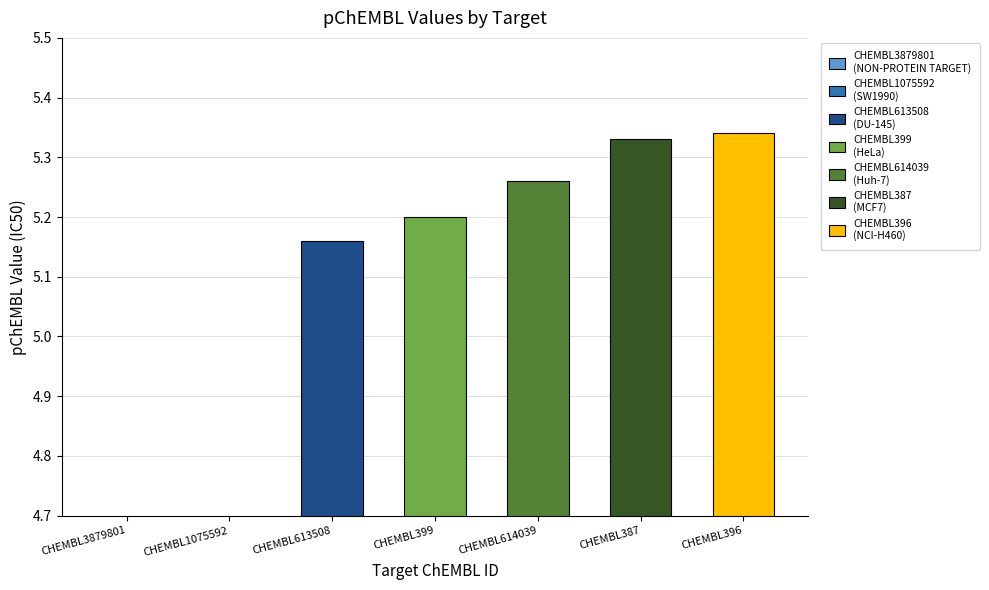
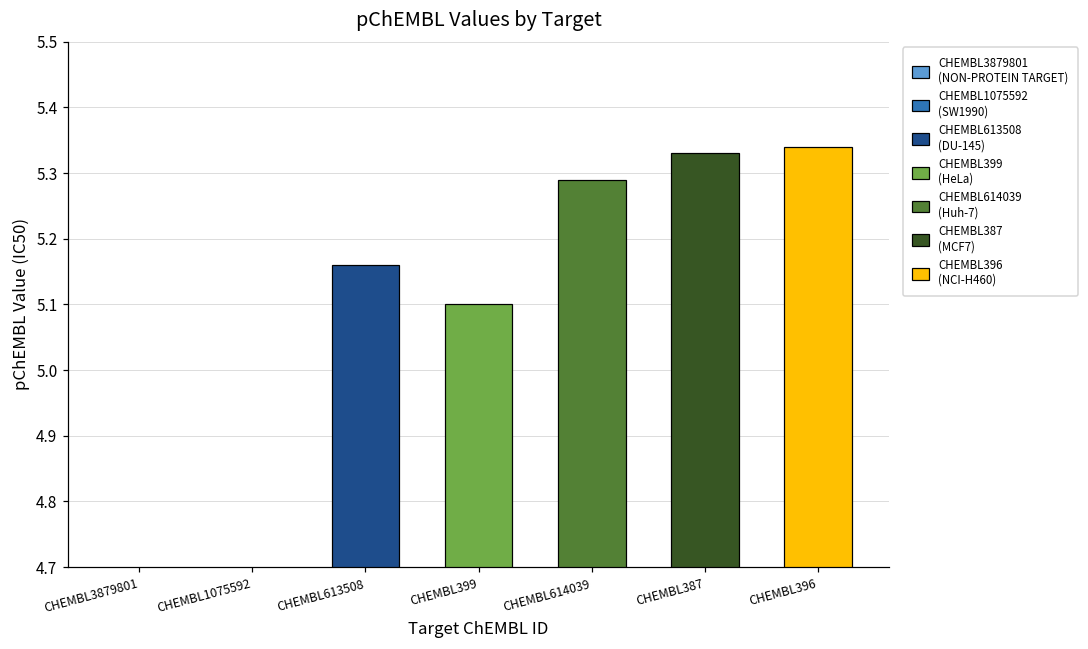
  {
    "CHEMBL613508": 5.16,
-   "CHEMBL399": 5.2,
-   "CHEMBL614039": 5.26,
+   "CHEMBL399": 5.1,
+   "CHEMBL614039": 5.29,
    "CHEMBL387": 5.33,
    "CHEMBL396": 5.34
  }
